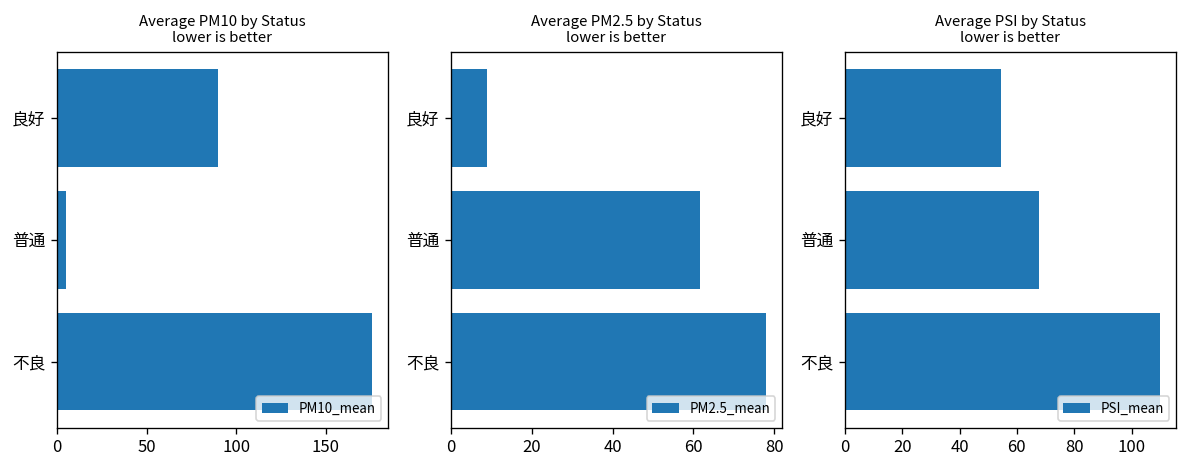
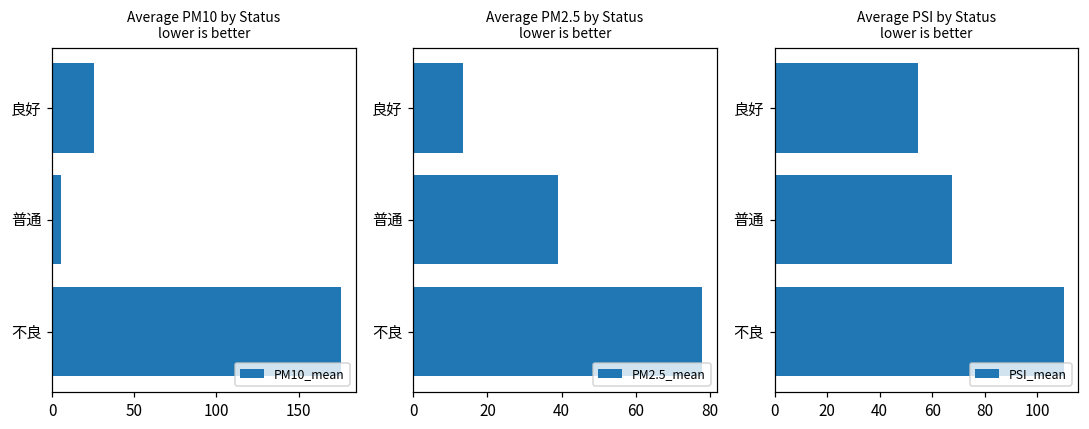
  {
    "Average PM10 by Status lower is better": {
-     "良好": 90,
+     "良好": 25,
      "普通": 5,
      "不良": 176
    },
    "Average PM2.5 by Status lower is better": {
-     "良好": 9,
-     "普通": 62,
+     "良好": 13,
+     "普通": 39,
      "不良": 78
    },
    "Average PSI by Status lower is better": {
      "良好": 55,
      "普通": 68,
      "不良": 110
    }
  }
